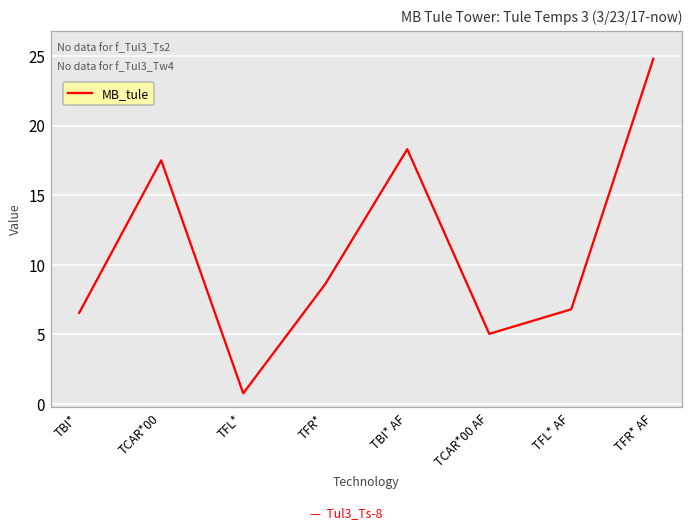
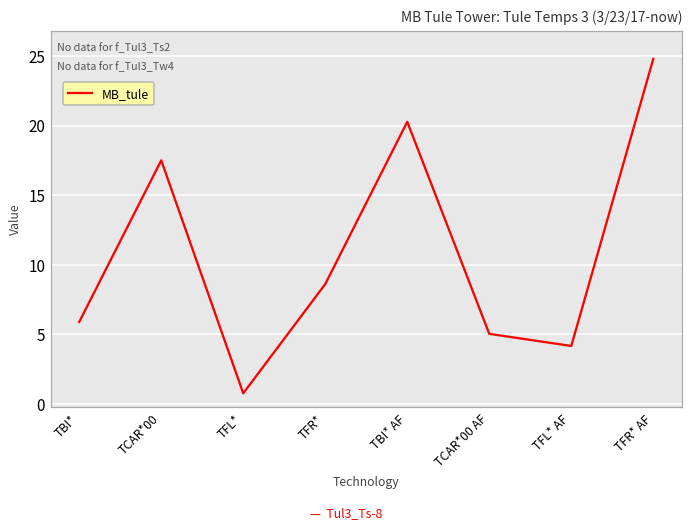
  {
-   "TBI*": 6.5,
+   "TBI*": 5.9,
    "TCAR*00": 17.5,
    "TFL*": 0.8,
    "TFR*": 8.6,
-   "TBI* AF": 18.3,
+   "TBI* AF": 20.3,
    "TCAR*00 AF": 5.0,
-   "TFL* AF": 6.8,
+   "TFL* AF": 4.2,
    "TFR* AF": 24.8
  }
